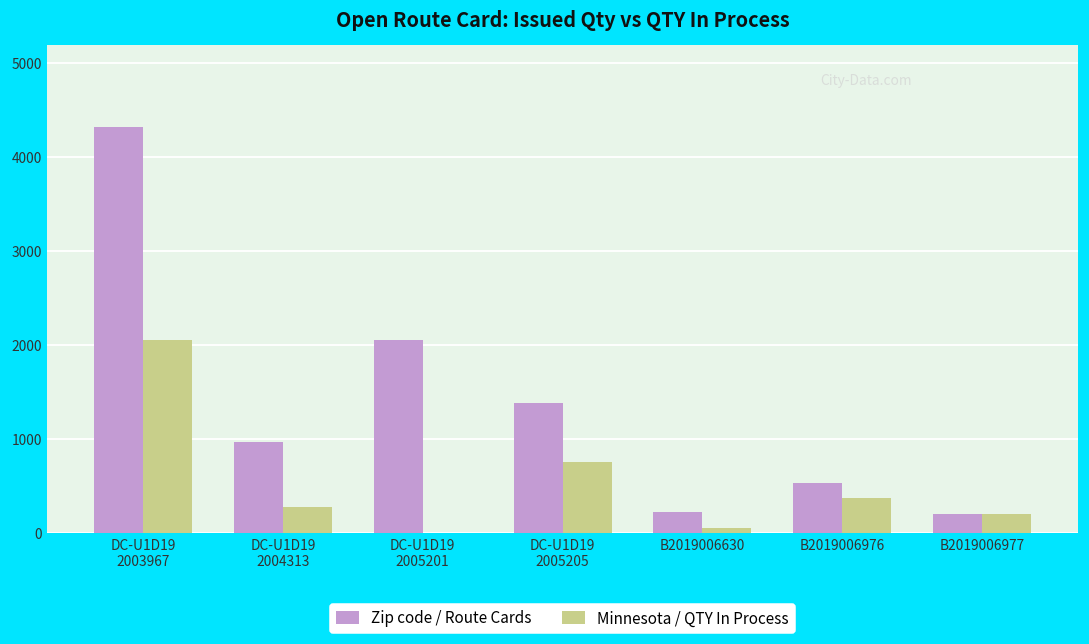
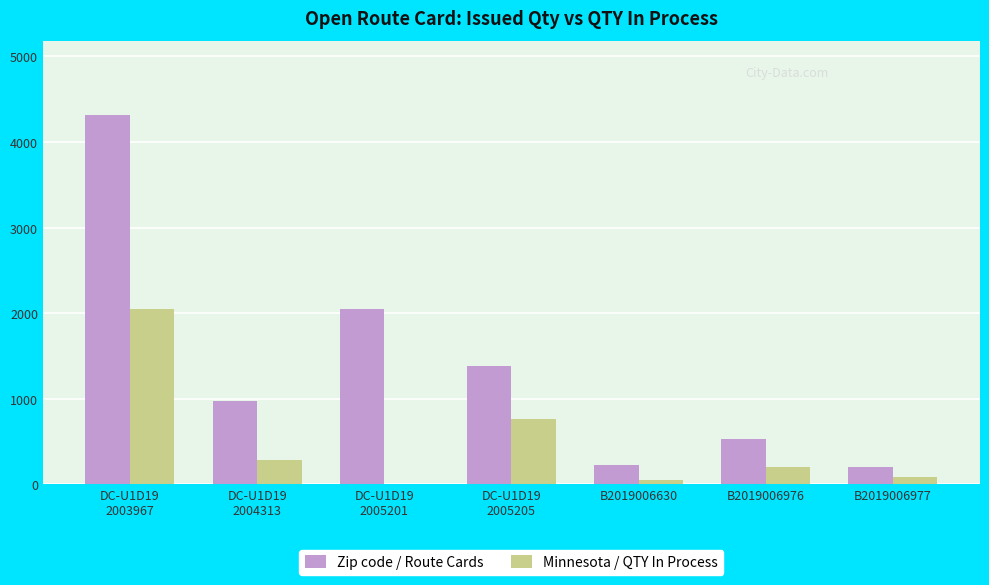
  {
    "Zip code / Route Cards": {
      "DC-U1D19 2003967": 4300,
      "DC-U1D19 2004313": 1000,
      "DC-U1D19 2005201": 2100,
      "DC-U1D19 2005205": 1400,
      "B2019006630": 200,
      "B2019006976": 500,
      "B2019006977": 200
    },
    "Minnesota / QTY In Process": {
      "DC-U1D19 2003967": 2000,
      "DC-U1D19 2004313": 300,
      "DC-U1D19 2005205": 800,
      "B2019006630": 100,
-     "B2019006976": 400,
-     "B2019006977": 200
+     "B2019006976": 200,
+     "B2019006977": 100
    }
  }
